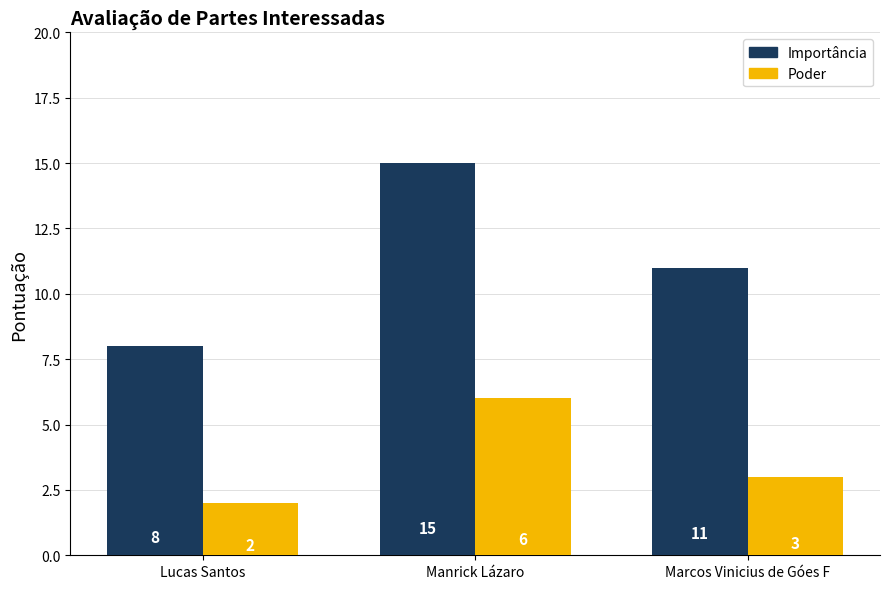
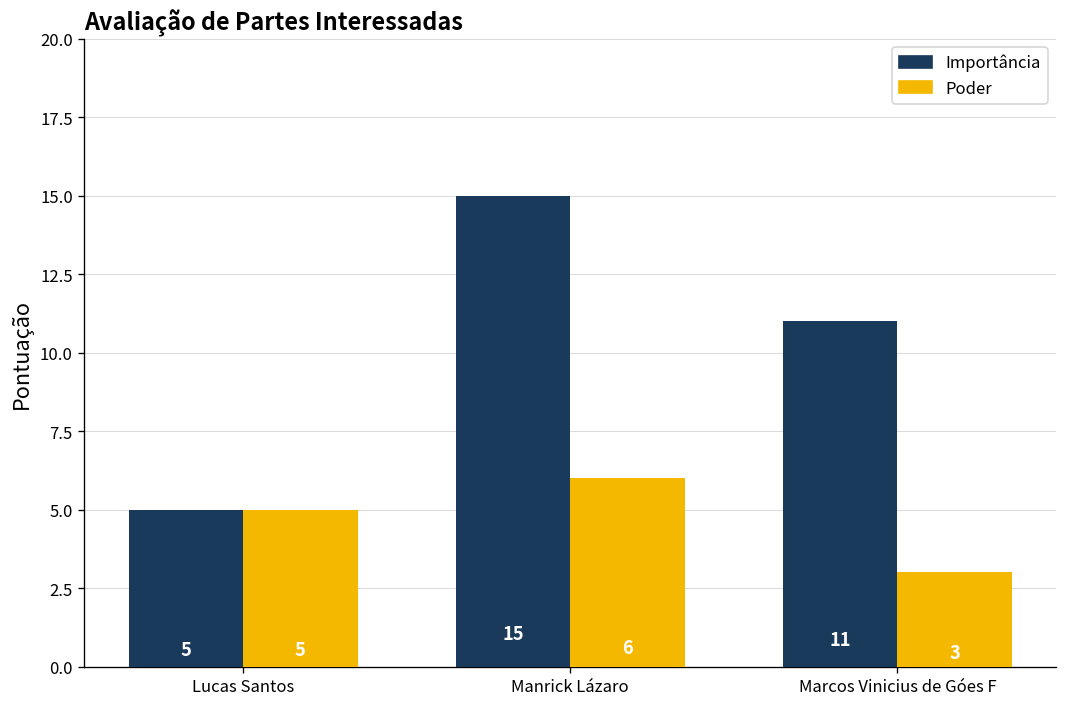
  {
    "Importância": {
-     "Lucas Santos": 8,
+     "Lucas Santos": 5,
      "Manrick Lázaro": 15,
      "Marcos Vinicius de Góes F": 11
    },
    "Poder": {
-     "Lucas Santos": 2,
+     "Lucas Santos": 5,
      "Manrick Lázaro": 6,
      "Marcos Vinicius de Góes F": 3
    }
  }
